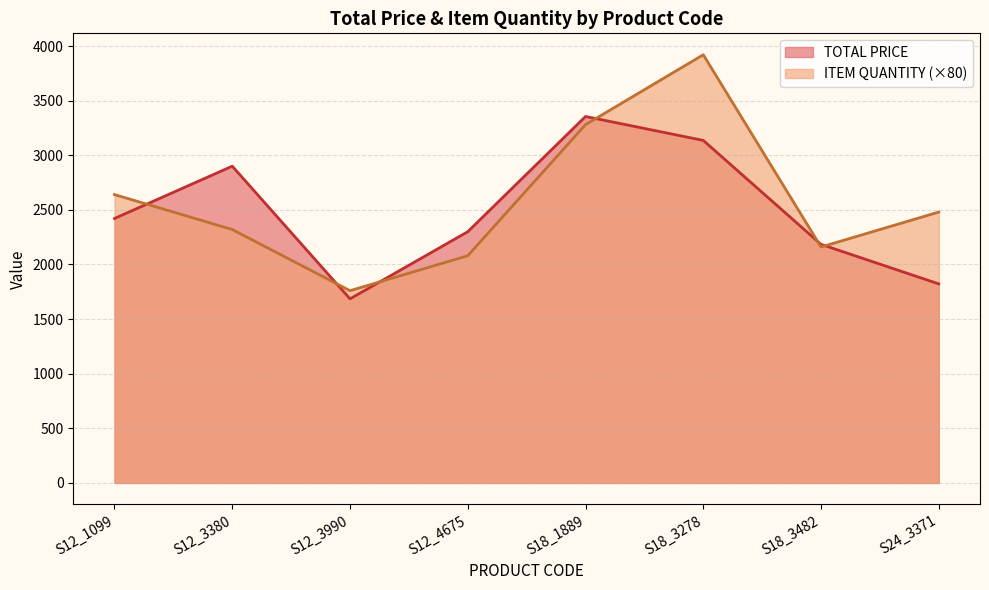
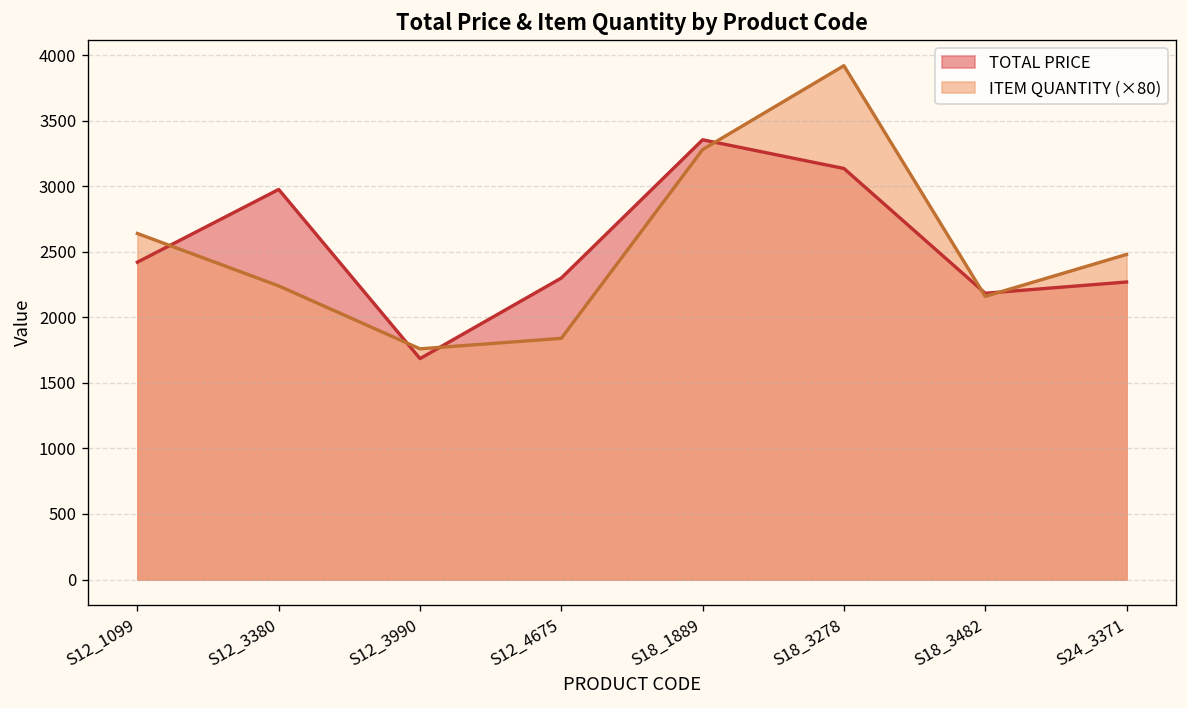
  {
    "TOTAL PRICE": {
      "S12_1099": 2420,
-     "S12_3380": 2900,
+     "S12_3380": 2980,
      "S12_3990": 1690,
      "S12_4675": 2300,
      "S18_1889": 3350,
      "S18_3278": 3140,
      "S18_3482": 2180,
-     "S24_3371": 1820
+     "S24_3371": 2270
    },
    "ITEM QUANTITY (×80)": {
      "S12_1099": 2640,
-     "S12_3380": 2320,
+     "S12_3380": 2240,
      "S12_3990": 1760,
-     "S12_4675": 2080,
+     "S12_4675": 1840,
      "S18_1889": 3280,
      "S18_3278": 3920,
      "S18_3482": 2160,
      "S24_3371": 2480
    }
  }
